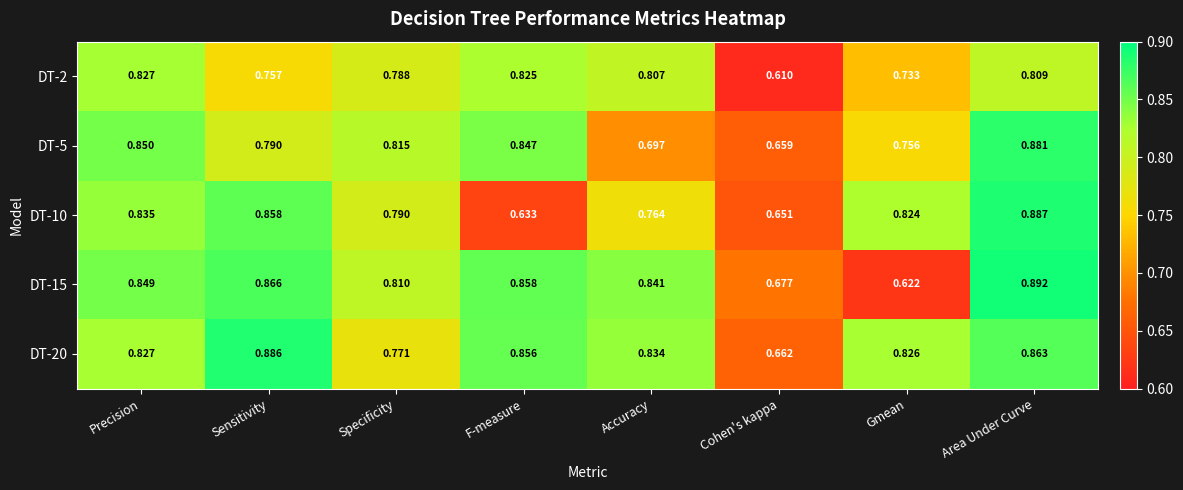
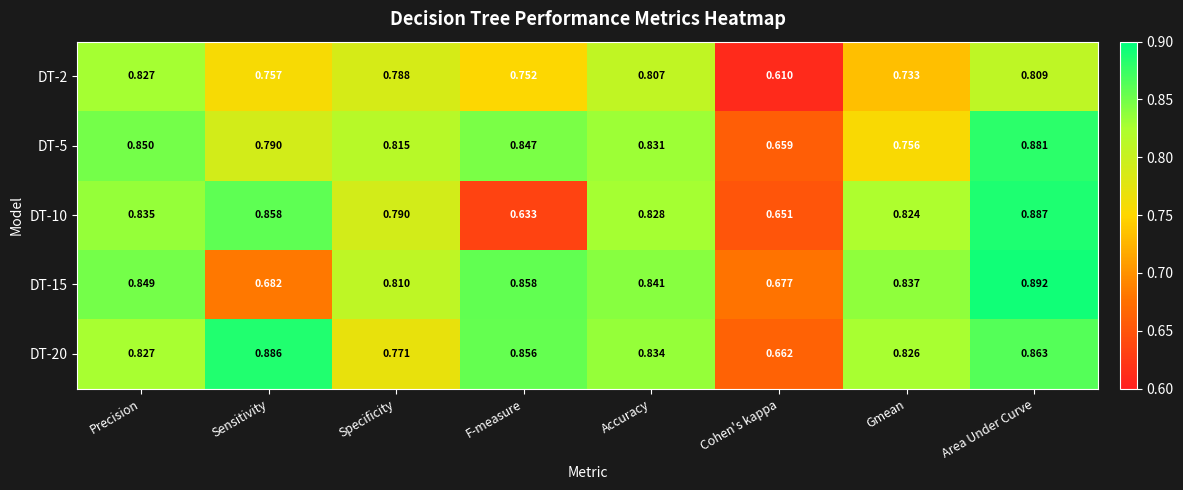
  {
    "DT-2": {
      "Precision": 0.827,
      "Sensitivity": 0.757,
      "Specificity": 0.788,
-     "F-measure": 0.825,
+     "F-measure": 0.752,
      "Accuracy": 0.807,
      "Cohen's kappa": 0.610,
      "Gmean": 0.733,
      "Area Under Curve": 0.809
    },
    "DT-5": {
      "Precision": 0.850,
      "Sensitivity": 0.790,
      "Specificity": 0.815,
      "F-measure": 0.847,
-     "Accuracy": 0.697,
+     "Accuracy": 0.831,
      "Cohen's kappa": 0.659,
      "Gmean": 0.756,
      "Area Under Curve": 0.881
    },
    "DT-10": {
      "Precision": 0.835,
      "Sensitivity": 0.858,
      "Specificity": 0.790,
      "F-measure": 0.633,
-     "Accuracy": 0.764,
+     "Accuracy": 0.828,
      "Cohen's kappa": 0.651,
      "Gmean": 0.824,
      "Area Under Curve": 0.887
    },
    "DT-15": {
      "Precision": 0.849,
-     "Sensitivity": 0.866,
+     "Sensitivity": 0.682,
      "Specificity": 0.810,
      "F-measure": 0.858,
      "Accuracy": 0.841,
      "Cohen's kappa": 0.677,
-     "Gmean": 0.622,
+     "Gmean": 0.837,
      "Area Under Curve": 0.892
    },
    "DT-20": {
      "Precision": 0.827,
      "Sensitivity": 0.886,
      "Specificity": 0.771,
      "F-measure": 0.856,
      "Accuracy": 0.834,
      "Cohen's kappa": 0.662,
      "Gmean": 0.826,
      "Area Under Curve": 0.863
    }
  }
